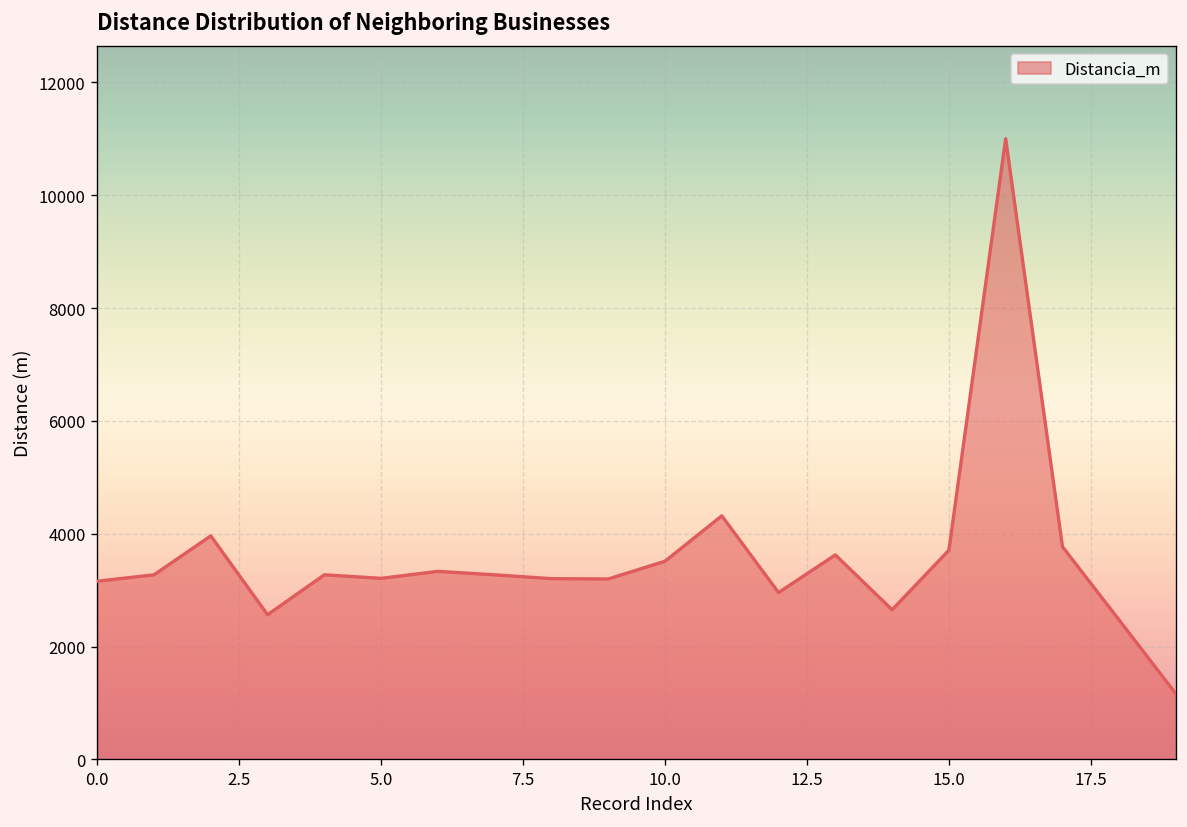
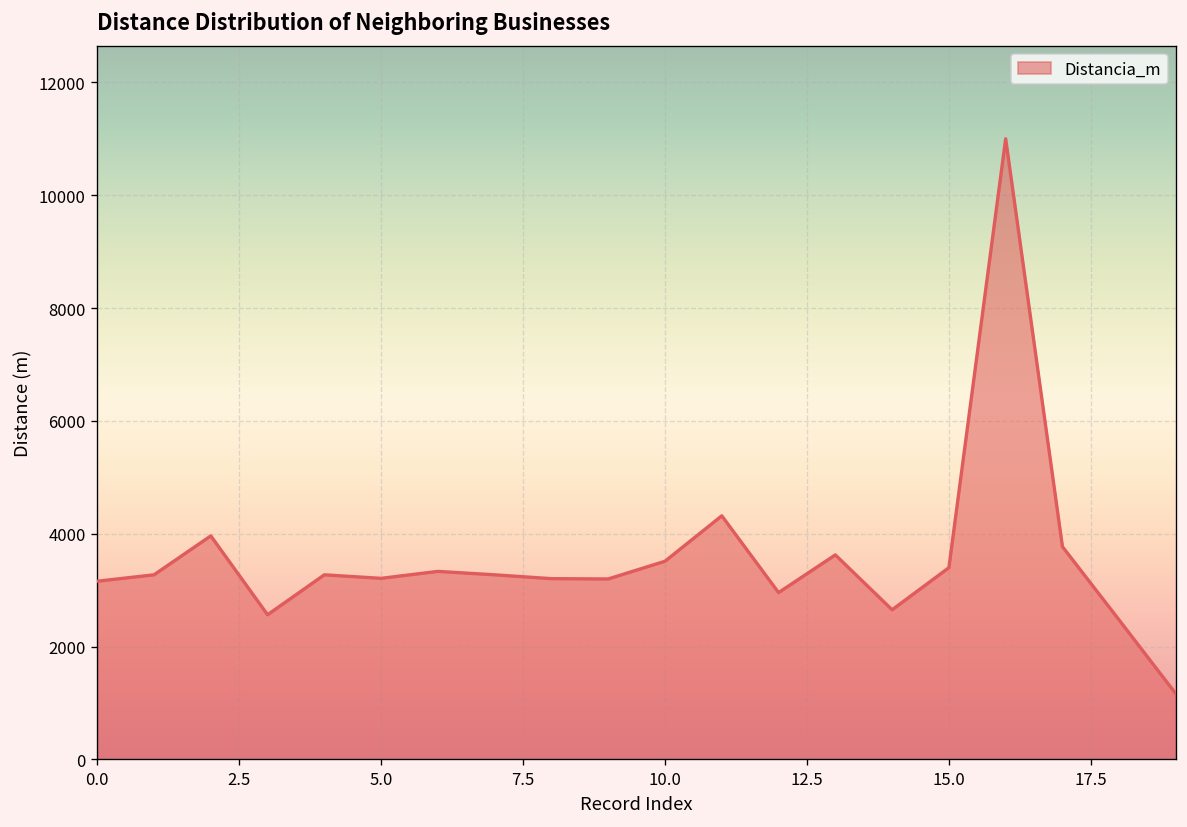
  {
    "0.0": 3200,
    "5.0": 3200,
    "10.0": 3500,
-   "15.0": 3700
+   "15.0": 3400
  }
